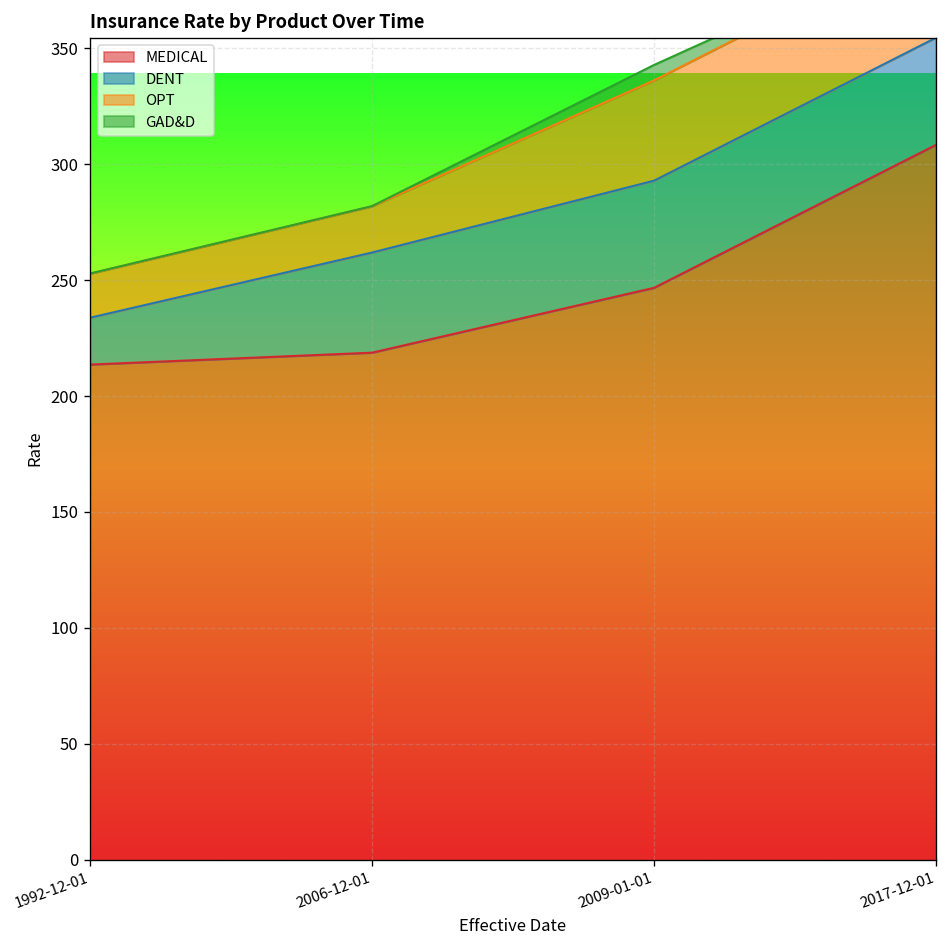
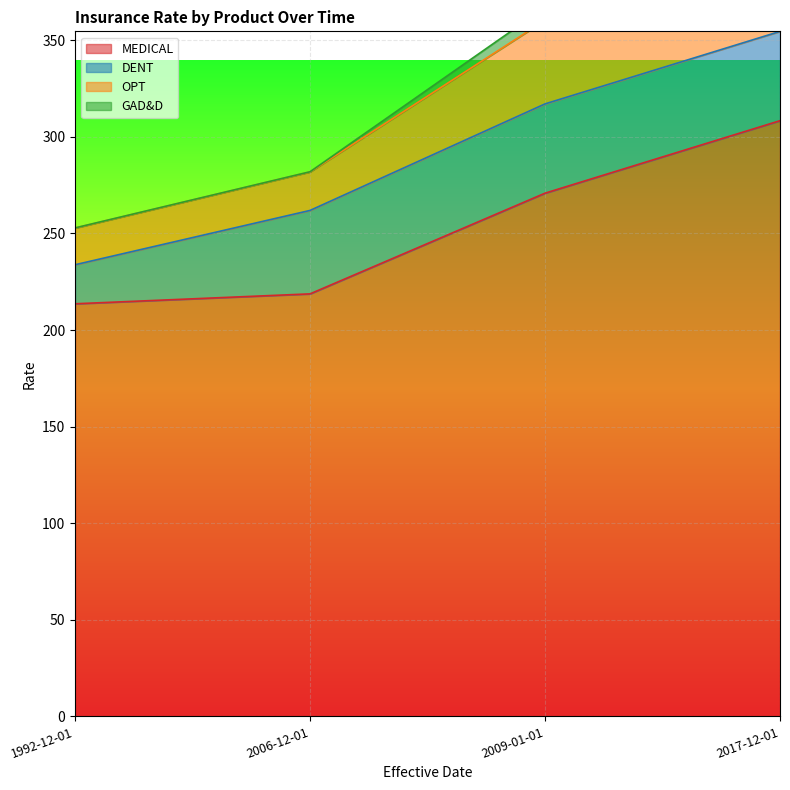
  {
    "MEDICAL": {
      "1992-12-01": 214,
      "2006-12-01": 219,
-     "2009-01-01": 247,
+     "2009-01-01": 271,
      "2017-12-01": 308
    },
    "DENT": {
      "1992-12-01": 20,
      "2006-12-01": 43,
      "2009-01-01": 46,
      "2017-12-01": 46
    }
  }
